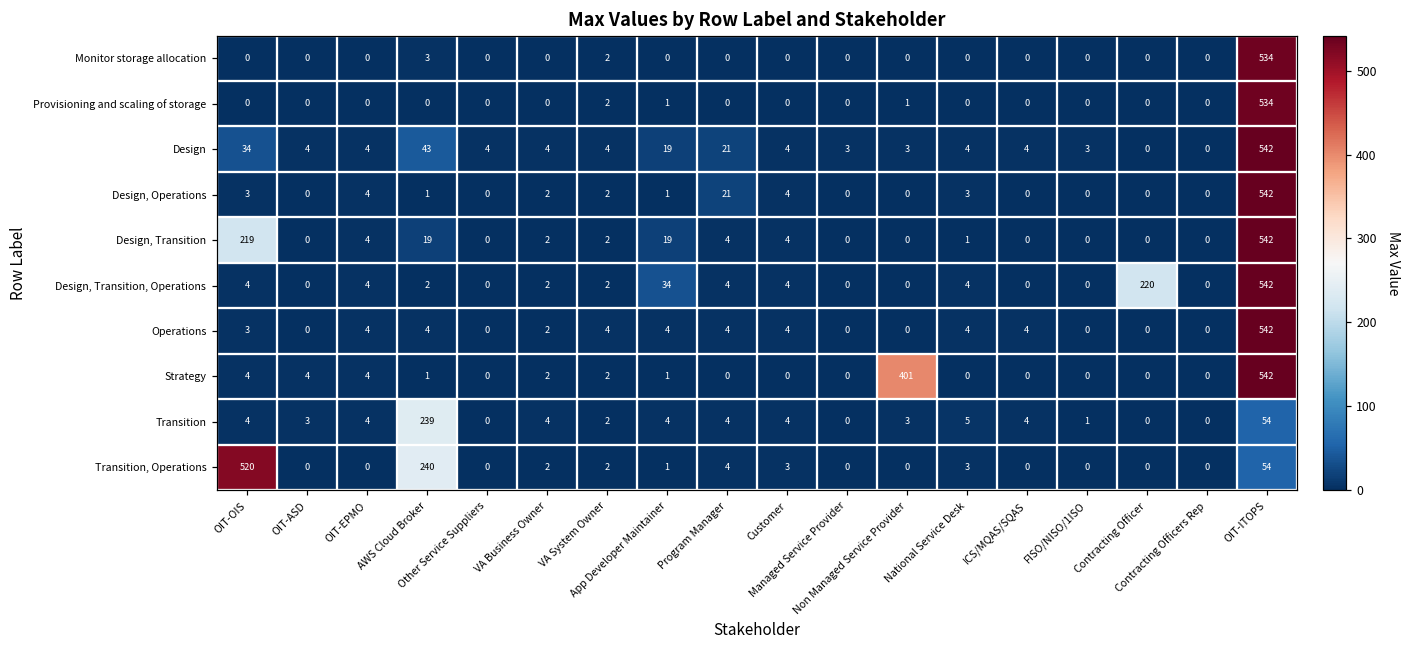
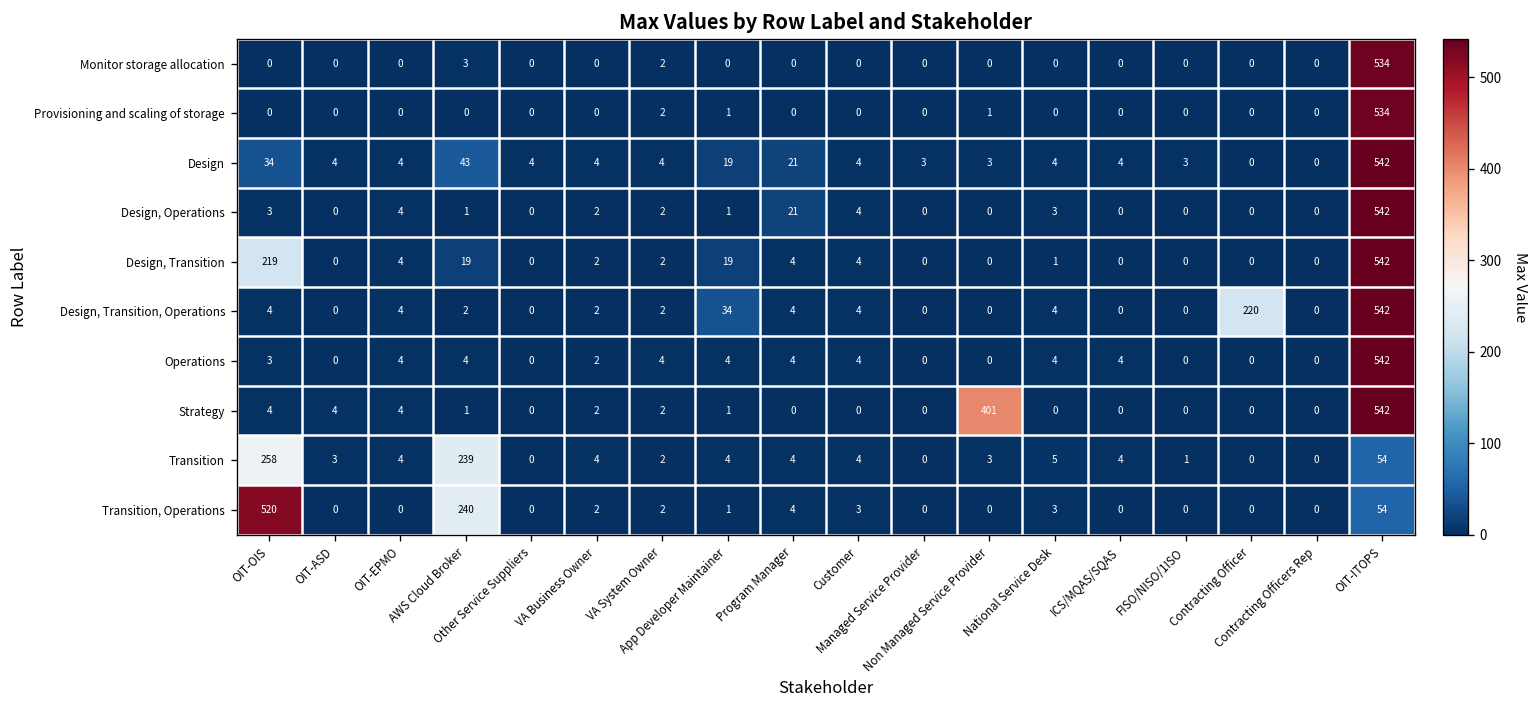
  {
    "Monitor storage allocation": {
      "OIT-OIS": 0,
      "OIT-ASD": 0,
      "OIT-EPMO": 0,
      "AWS Cloud Broker": 3,
      "Other Service Suppliers": 0,
      "VA Business Owner": 0,
      "VA System Owner": 2,
      "App Developer Maintainer": 0,
      "Program Manager": 0,
      "Customer": 0,
      "Managed Service Provider": 0,
      "Non Managed Service Provider": 0,
      "National Service Desk": 0,
      "ICS/MQAS/SQAS": 0,
      "FISO/NISO/1ISO": 0,
      "Contracting Officer": 0,
      "Contracting Officers Rep": 0,
      "OIT-ITOPS": 534
    },
    "Provisioning and scaling of storage": {
      "OIT-OIS": 0,
      "OIT-ASD": 0,
      "OIT-EPMO": 0,
      "AWS Cloud Broker": 0,
      "Other Service Suppliers": 0,
      "VA Business Owner": 0,
      "VA System Owner": 2,
      "App Developer Maintainer": 1,
      "Program Manager": 0,
      "Customer": 0,
      "Managed Service Provider": 0,
      "Non Managed Service Provider": 1,
      "National Service Desk": 0,
      "ICS/MQAS/SQAS": 0,
      "FISO/NISO/1ISO": 0,
      "Contracting Officer": 0,
      "Contracting Officers Rep": 0,
      "OIT-ITOPS": 534
    },
    "Design": {
      "OIT-OIS": 34,
      "OIT-ASD": 4,
      "OIT-EPMO": 4,
      "AWS Cloud Broker": 43,
      "Other Service Suppliers": 4,
      "VA Business Owner": 4,
      "VA System Owner": 4,
      "App Developer Maintainer": 19,
      "Program Manager": 21,
      "Customer": 4,
      "Managed Service Provider": 3,
      "Non Managed Service Provider": 3,
      "National Service Desk": 4,
      "ICS/MQAS/SQAS": 4,
      "FISO/NISO/1ISO": 3,
      "Contracting Officer": 0,
      "Contracting Officers Rep": 0,
      "OIT-ITOPS": 542
    },
    "Design, Operations": {
      "OIT-OIS": 3,
      "OIT-ASD": 0,
      "OIT-EPMO": 4,
      "AWS Cloud Broker": 1,
      "Other Service Suppliers": 0,
      "VA Business Owner": 2,
      "VA System Owner": 2,
      "App Developer Maintainer": 1,
      "Program Manager": 21,
      "Customer": 4,
      "Managed Service Provider": 0,
      "Non Managed Service Provider": 0,
      "National Service Desk": 3,
      "ICS/MQAS/SQAS": 0,
      "FISO/NISO/1ISO": 0,
      "Contracting Officer": 0,
      "Contracting Officers Rep": 0,
      "OIT-ITOPS": 542
    },
    "Design, Transition": {
      "OIT-OIS": 219,
      "OIT-ASD": 0,
      "OIT-EPMO": 4,
      "AWS Cloud Broker": 19,
      "Other Service Suppliers": 0,
      "VA Business Owner": 2,
      "VA System Owner": 2,
      "App Developer Maintainer": 19,
      "Program Manager": 4,
      "Customer": 4,
      "Managed Service Provider": 0,
      "Non Managed Service Provider": 0,
      "National Service Desk": 1,
      "ICS/MQAS/SQAS": 0,
      "FISO/NISO/1ISO": 0,
      "Contracting Officer": 0,
      "Contracting Officers Rep": 0,
      "OIT-ITOPS": 542
    },
    "Design, Transition, Operations": {
      "OIT-OIS": 4,
      "OIT-ASD": 0,
      "OIT-EPMO": 4,
      "AWS Cloud Broker": 2,
      "Other Service Suppliers": 0,
      "VA Business Owner": 2,
      "VA System Owner": 2,
      "App Developer Maintainer": 34,
      "Program Manager": 4,
      "Customer": 4,
      "Managed Service Provider": 0,
      "Non Managed Service Provider": 0,
      "National Service Desk": 4,
      "ICS/MQAS/SQAS": 0,
      "FISO/NISO/1ISO": 0,
      "Contracting Officer": 220,
      "Contracting Officers Rep": 0,
      "OIT-ITOPS": 542
    },
    "Operations": {
      "OIT-OIS": 3,
      "OIT-ASD": 0,
      "OIT-EPMO": 4,
      "AWS Cloud Broker": 4,
      "Other Service Suppliers": 0,
      "VA Business Owner": 2,
      "VA System Owner": 4,
      "App Developer Maintainer": 4,
      "Program Manager": 4,
      "Customer": 4,
      "Managed Service Provider": 0,
      "Non Managed Service Provider": 0,
      "National Service Desk": 4,
      "ICS/MQAS/SQAS": 4,
      "FISO/NISO/1ISO": 0,
      "Contracting Officer": 0,
      "Contracting Officers Rep": 0,
      "OIT-ITOPS": 542
    },
    "Strategy": {
      "OIT-OIS": 4,
      "OIT-ASD": 4,
      "OIT-EPMO": 4,
      "AWS Cloud Broker": 1,
      "Other Service Suppliers": 0,
      "VA Business Owner": 2,
      "VA System Owner": 2,
      "App Developer Maintainer": 1,
      "Program Manager": 0,
      "Customer": 0,
      "Managed Service Provider": 0,
      "Non Managed Service Provider": 401,
      "National Service Desk": 0,
      "ICS/MQAS/SQAS": 0,
      "FISO/NISO/1ISO": 0,
      "Contracting Officer": 0,
      "Contracting Officers Rep": 0,
      "OIT-ITOPS": 542
    },
    "Transition": {
-     "OIT-OIS": 4,
+     "OIT-OIS": 258,
      "OIT-ASD": 3,
      "OIT-EPMO": 4,
      "AWS Cloud Broker": 239,
      "Other Service Suppliers": 0,
      "VA Business Owner": 4,
      "VA System Owner": 2,
      "App Developer Maintainer": 4,
      "Program Manager": 4,
      "Customer": 4,
      "Managed Service Provider": 0,
      "Non Managed Service Provider": 3,
      "National Service Desk": 5,
      "ICS/MQAS/SQAS": 4,
      "FISO/NISO/1ISO": 1,
      "Contracting Officer": 0,
      "Contracting Officers Rep": 0,
      "OIT-ITOPS": 54
    },
    "Transition, Operations": {
      "OIT-OIS": 520,
      "OIT-ASD": 0,
      "OIT-EPMO": 0,
      "AWS Cloud Broker": 240,
      "Other Service Suppliers": 0,
      "VA Business Owner": 2,
      "VA System Owner": 2,
      "App Developer Maintainer": 1,
      "Program Manager": 4,
      "Customer": 3,
      "Managed Service Provider": 0,
      "Non Managed Service Provider": 0,
      "National Service Desk": 3,
      "ICS/MQAS/SQAS": 0,
      "FISO/NISO/1ISO": 0,
      "Contracting Officer": 0,
      "Contracting Officers Rep": 0,
      "OIT-ITOPS": 54
    }
  }
